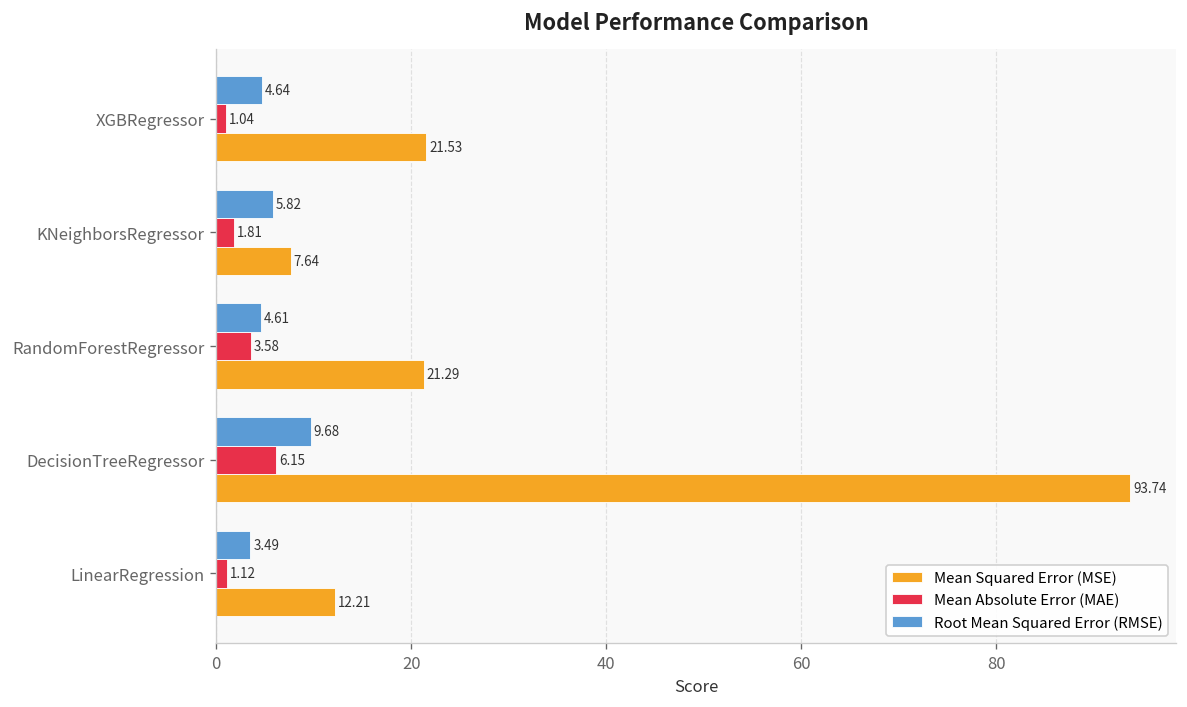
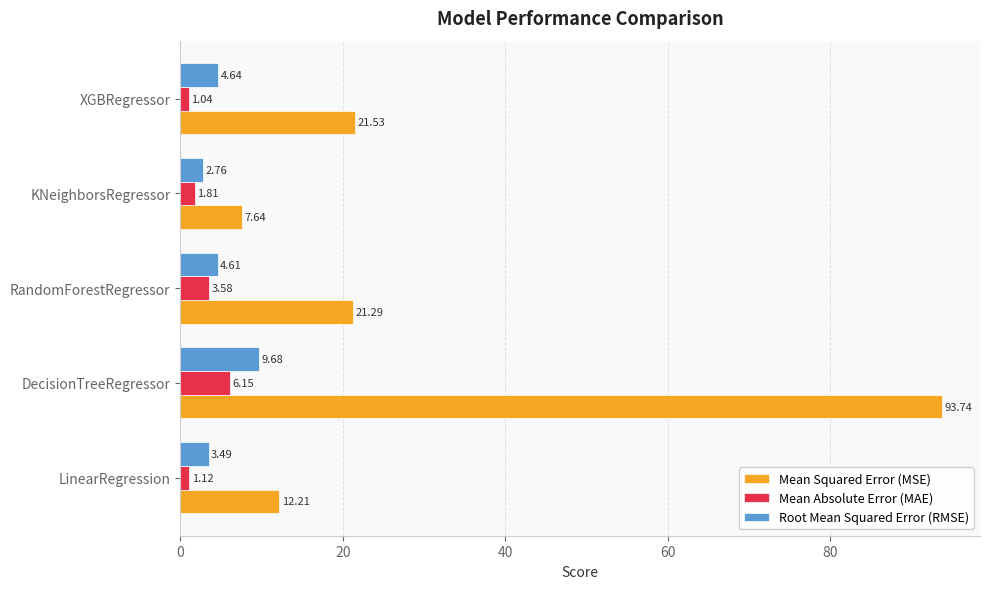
  {
    "Mean Squared Error (MSE)": {
      "XGBRegressor": 21.53,
      "KNeighborsRegressor": 7.64,
      "RandomForestRegressor": 21.29,
      "DecisionTreeRegressor": 93.74,
      "LinearRegression": 12.21
    },
    "Mean Absolute Error (MAE)": {
      "XGBRegressor": 1.04,
      "KNeighborsRegressor": 1.81,
      "RandomForestRegressor": 3.58,
      "DecisionTreeRegressor": 6.15,
      "LinearRegression": 1.12
    },
    "Root Mean Squared Error (RMSE)": {
      "XGBRegressor": 4.64,
-     "KNeighborsRegressor": 5.82,
+     "KNeighborsRegressor": 2.76,
      "RandomForestRegressor": 4.61,
      "DecisionTreeRegressor": 9.68,
      "LinearRegression": 3.49
    }
  }
